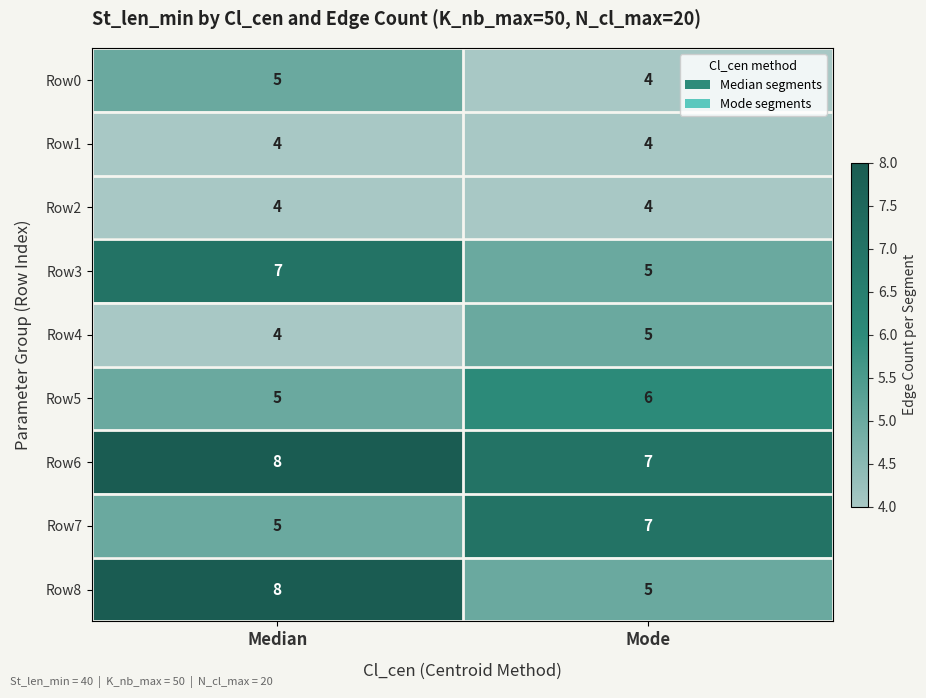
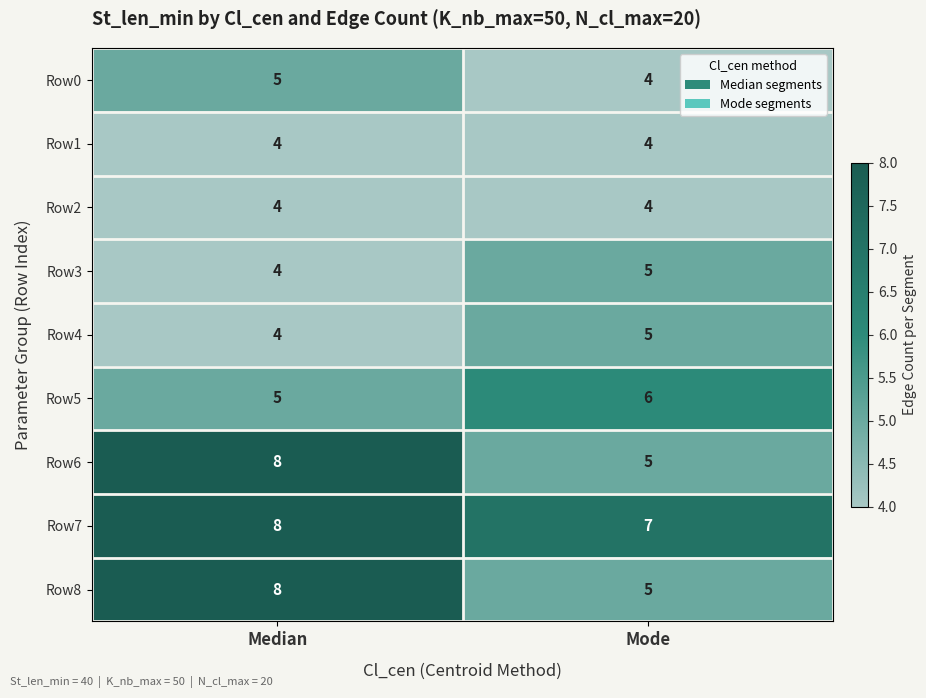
  {
    "Row0": {
      "Median": 5,
      "Mode": 4
    },
    "Row1": {
      "Median": 4,
      "Mode": 4
    },
    "Row2": {
      "Median": 4,
      "Mode": 4
    },
    "Row3": {
-     "Median": 7,
+     "Median": 4,
      "Mode": 5
    },
    "Row4": {
      "Median": 4,
      "Mode": 5
    },
    "Row5": {
      "Median": 5,
      "Mode": 6
    },
    "Row6": {
      "Median": 8,
-     "Mode": 7
+     "Mode": 5
    },
    "Row7": {
-     "Median": 5,
+     "Median": 8,
      "Mode": 7
    },
    "Row8": {
      "Median": 8,
      "Mode": 5
    }
  }
